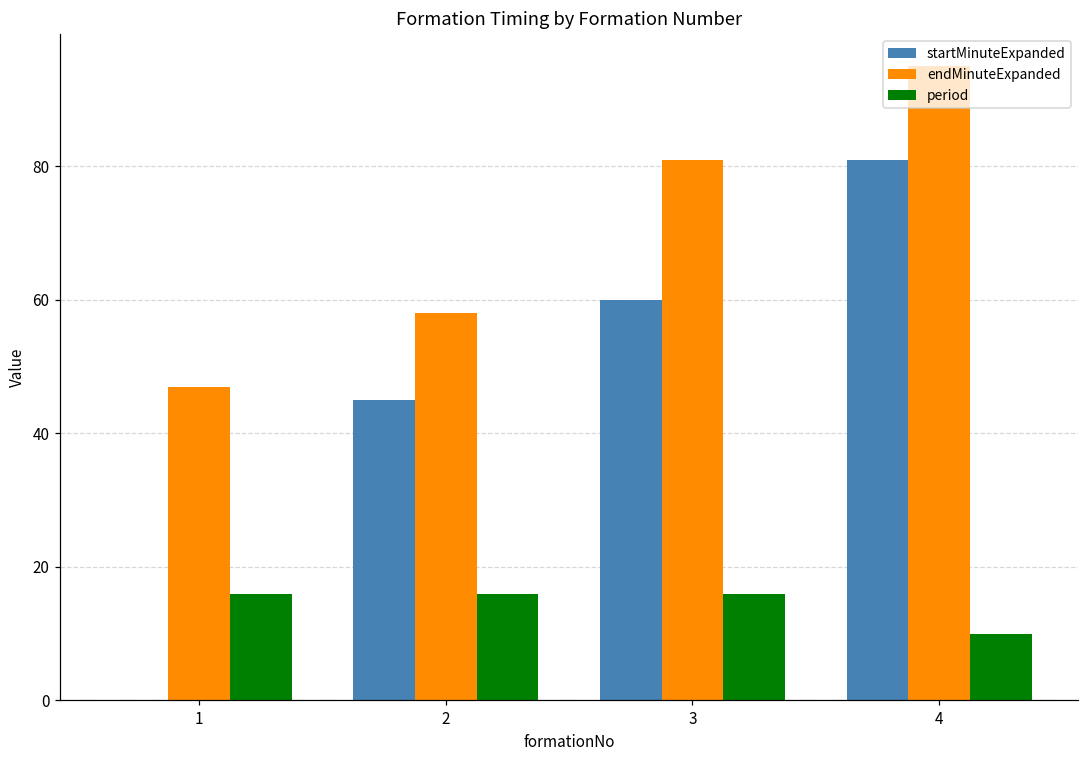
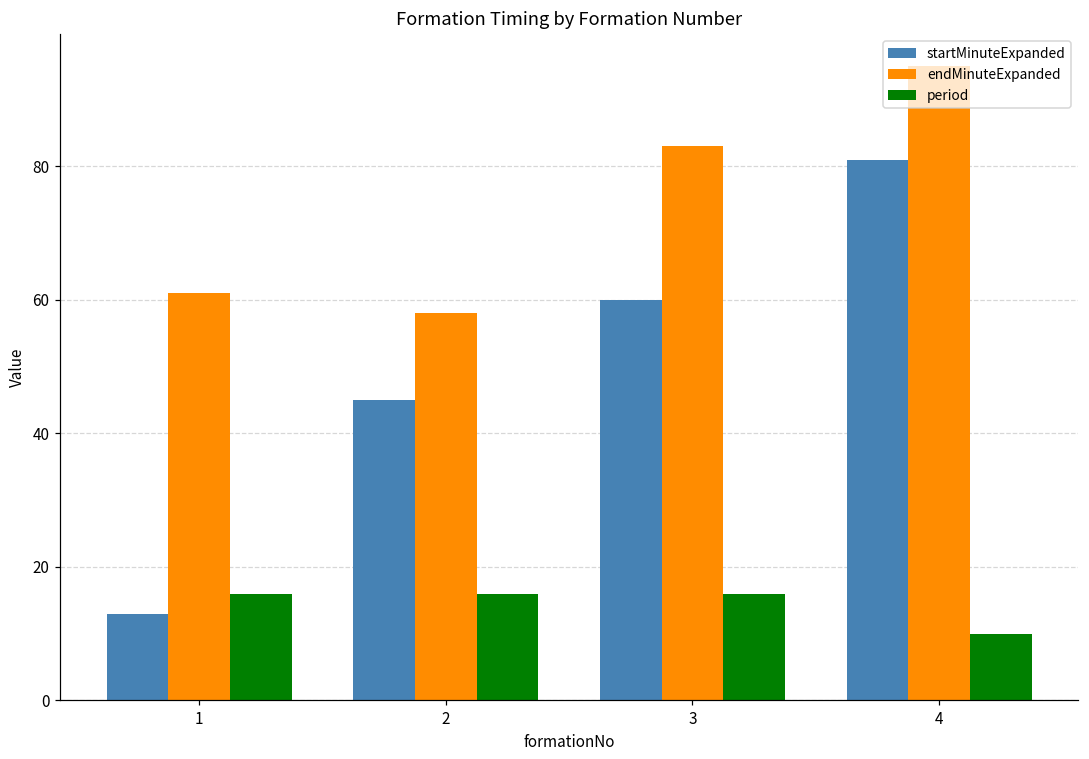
  {
    "startMinuteExpanded": {
-     "1": 0,
+     "1": 13,
      "2": 45,
      "3": 60,
      "4": 81
    },
    "endMinuteExpanded": {
-     "1": 47,
+     "1": 61,
      "2": 58,
-     "3": 81
+     "3": 83
    },
    "period": {
      "1": 16,
      "2": 16,
      "3": 16,
      "4": 10
    }
  }
